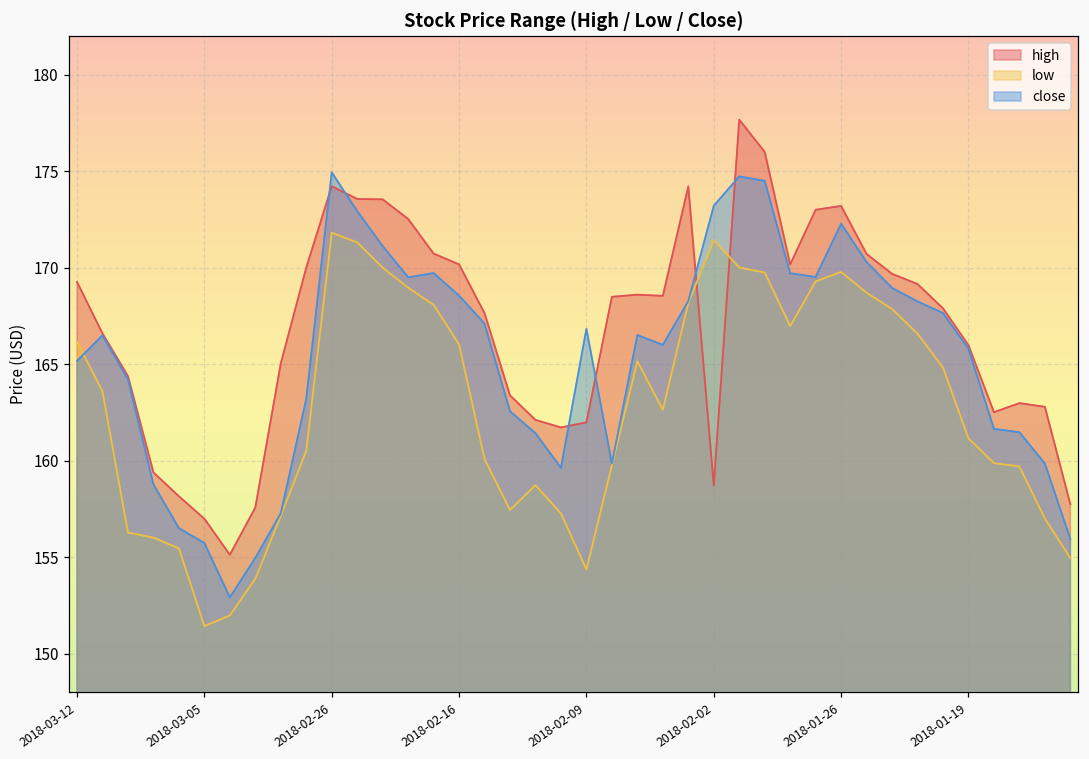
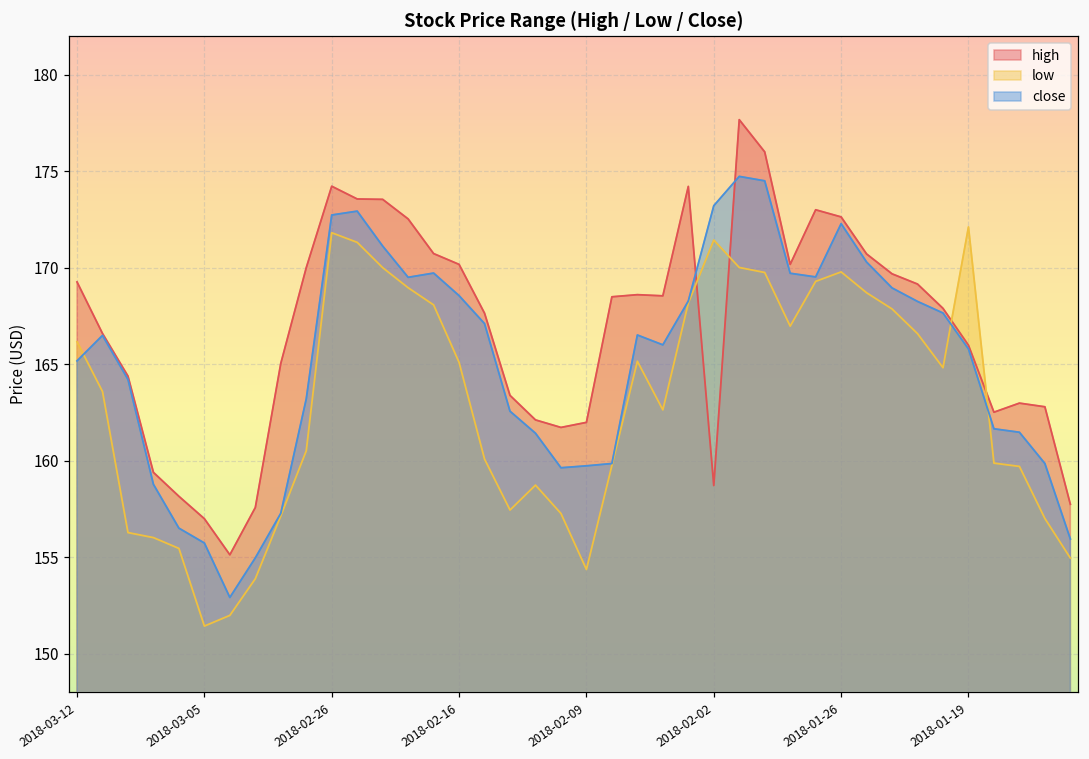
  {
    "high": {
      "2018-03-12": 169.3,
      "2018-03-05": 157.0,
      "2018-02-26": 174.2,
      "2018-02-16": 170.2,
      "2018-02-09": 162.0,
      "2018-02-02": 158.7,
-     "2018-01-26": 173.2,
+     "2018-01-26": 172.6,
      "2018-01-19": 166.0
    },
    "low": {
      "2018-03-12": 166.2,
      "2018-03-05": 151.4,
      "2018-02-26": 171.8,
-     "2018-02-16": 166.0,
+     "2018-02-16": 165.1,
      "2018-02-09": 154.4,
      "2018-02-02": 171.4,
      "2018-01-26": 169.8,
-     "2018-01-19": 161.2
+     "2018-01-19": 172.1
    },
    "close": {
      "2018-03-12": 165.2,
      "2018-03-05": 155.7,
-     "2018-02-26": 174.9,
+     "2018-02-26": 172.7,
      "2018-02-16": 168.6,
-     "2018-02-09": 166.8,
+     "2018-02-09": 159.7,
      "2018-02-02": 173.2,
      "2018-01-26": 172.3,
      "2018-01-19": 165.8
    }
  }
